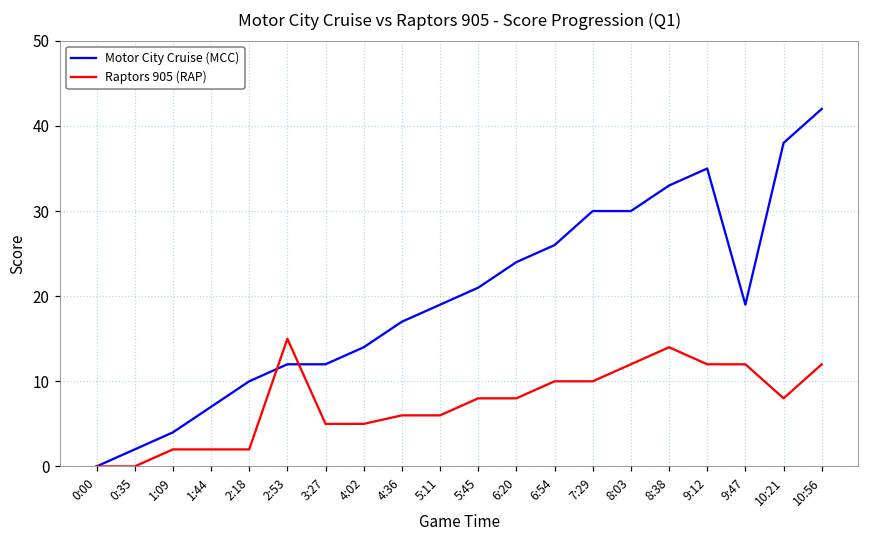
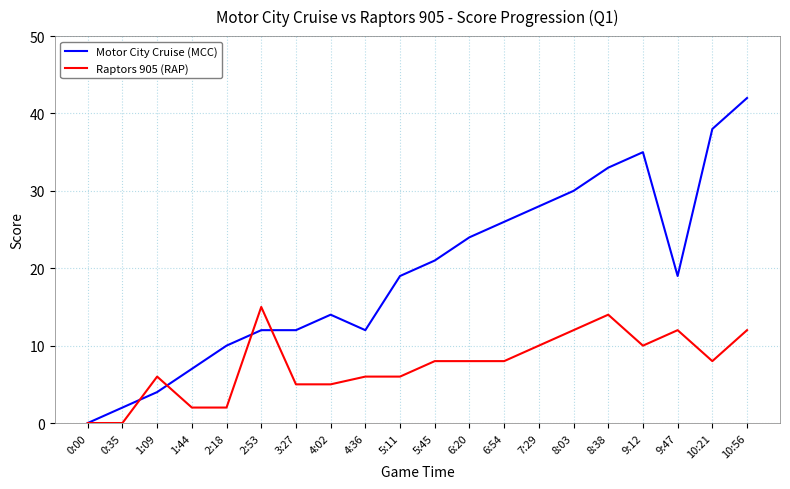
  {
    "Motor City Cruise (MCC)": {
      "0:35": 2,
      "1:09": 4,
      "1:44": 7,
      "2:18": 10,
      "2:53": 12,
      "3:27": 12,
      "4:02": 14,
-     "4:36": 17,
+     "4:36": 12,
      "5:11": 19,
      "5:45": 21,
      "6:20": 24,
      "6:54": 26,
-     "7:29": 30,
+     "7:29": 28,
      "8:03": 30,
      "8:38": 33,
      "9:12": 35,
      "9:47": 19,
      "10:21": 38,
      "10:56": 42
    },
    "Raptors 905 (RAP)": {
      "0:35": 0,
-     "1:09": 2,
+     "1:09": 6,
      "1:44": 2,
      "2:18": 2,
      "2:53": 15,
      "3:27": 5,
      "4:02": 5,
      "4:36": 6,
      "5:11": 6,
      "5:45": 8,
      "6:20": 8,
-     "6:54": 10,
+     "6:54": 8,
      "7:29": 10,
      "8:03": 12,
      "8:38": 14,
-     "9:12": 12,
+     "9:12": 10,
      "9:47": 12,
      "10:21": 8,
      "10:56": 12
    }
  }
